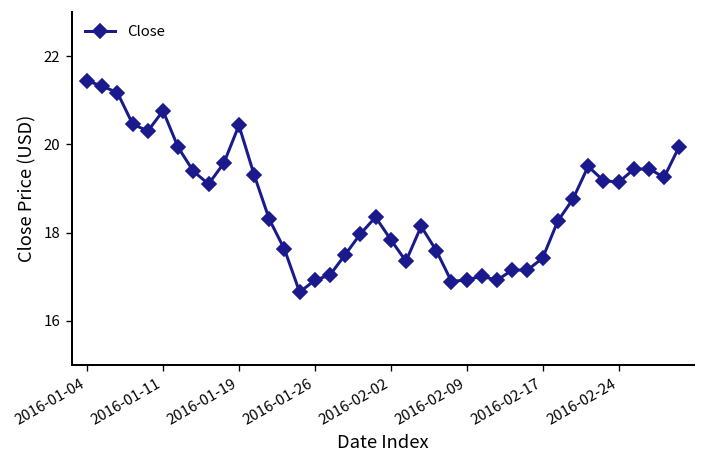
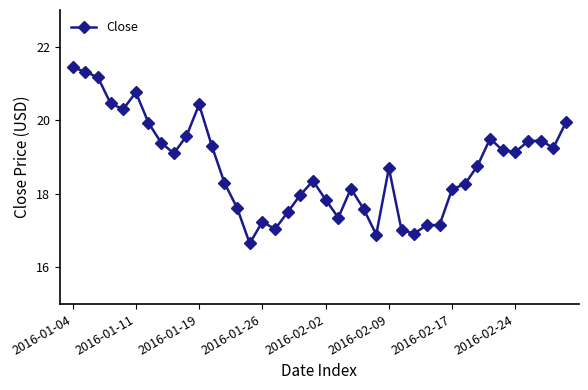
  {
    "2016-01-04": 21.4,
    "2016-01-11": 20.8,
    "2016-01-19": 20.4,
-   "2016-01-26": 16.9,
+   "2016-01-26": 17.2,
    "2016-02-02": 17.8,
-   "2016-02-09": 16.9,
-   "2016-02-17": 17.4,
+   "2016-02-09": 18.7,
+   "2016-02-17": 18.1,
    "2016-02-24": 19.1
  }
